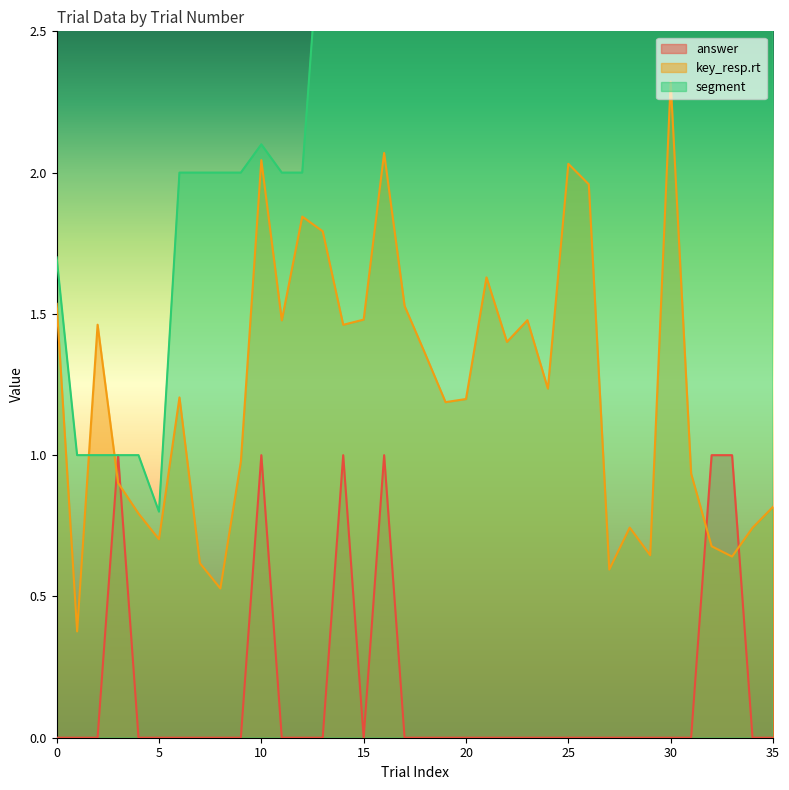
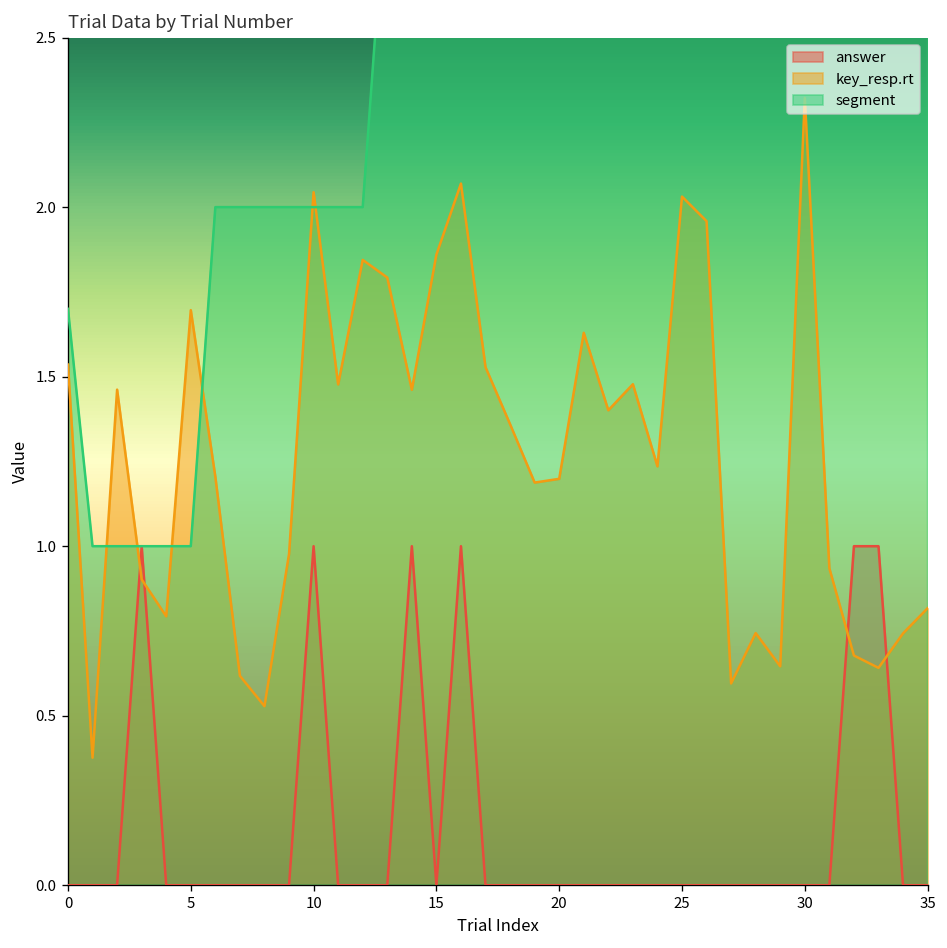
  {
    "answer": {
      "0": 0.00,
      "5": 0.00,
      "10": 1.00,
      "15": 0.00,
      "20": 0.00,
      "25": 0.00,
      "30": 0.00,
      "35": 0.00
    },
    "key_resp.rt": {
      "0": 1.54,
-     "5": 0.70,
+     "5": 1.70,
      "10": 2.04,
-     "15": 1.48,
+     "15": 1.86,
      "20": 1.20,
      "25": 2.03,
      "35": 0.82
    },
    "segment": {
      "0": 1.7,
-     "5": 0.8,
-     "10": 2.1
+     "5": 1.0,
+     "10": 2.0
    }
  }
